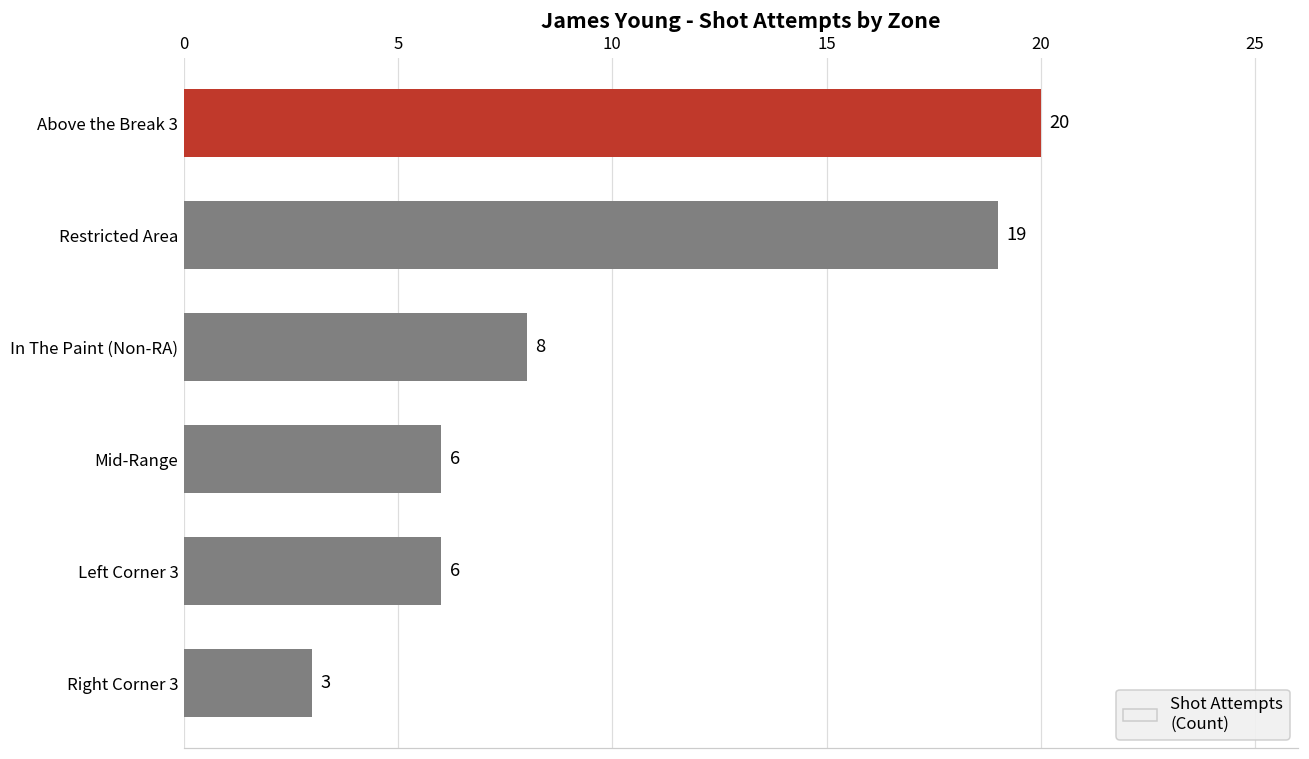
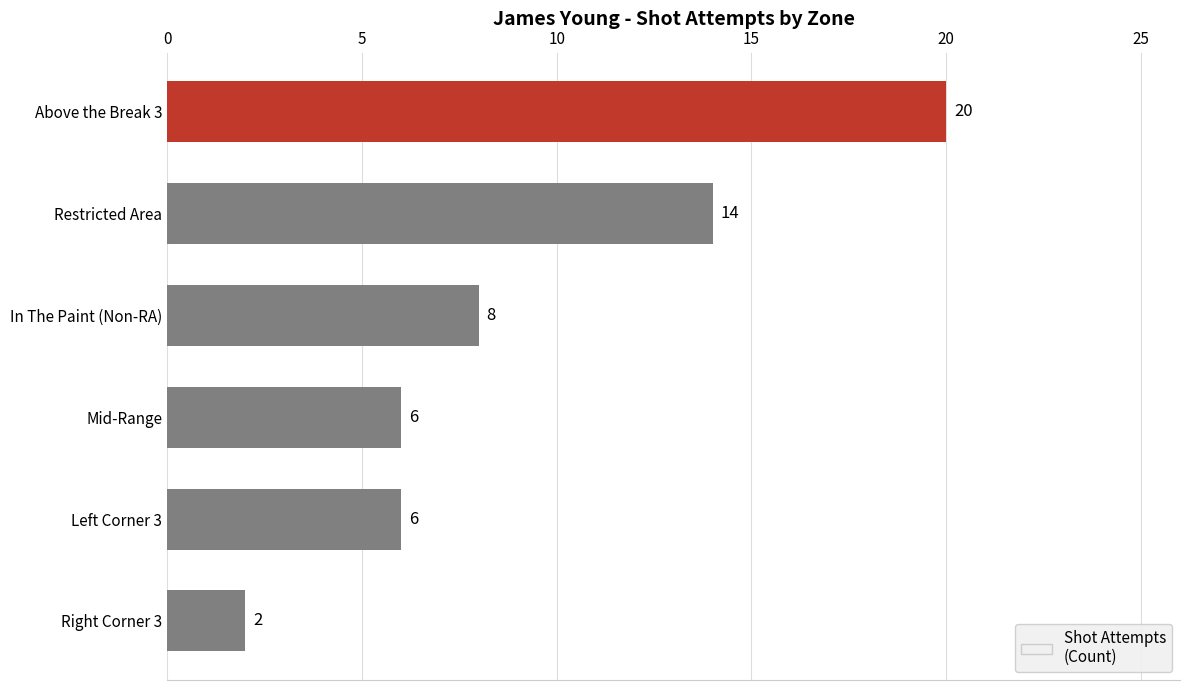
  {
    "Above the Break 3": 20,
-   "Restricted Area": 19,
+   "Restricted Area": 14,
    "In The Paint (Non-RA)": 8,
    "Mid-Range": 6,
    "Left Corner 3": 6,
-   "Right Corner 3": 3
+   "Right Corner 3": 2
  }
